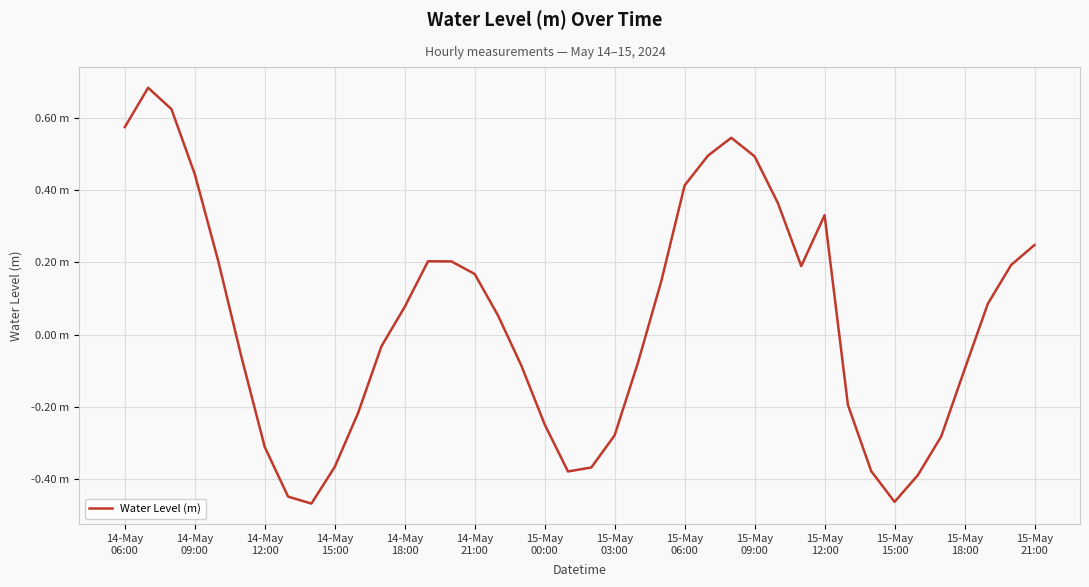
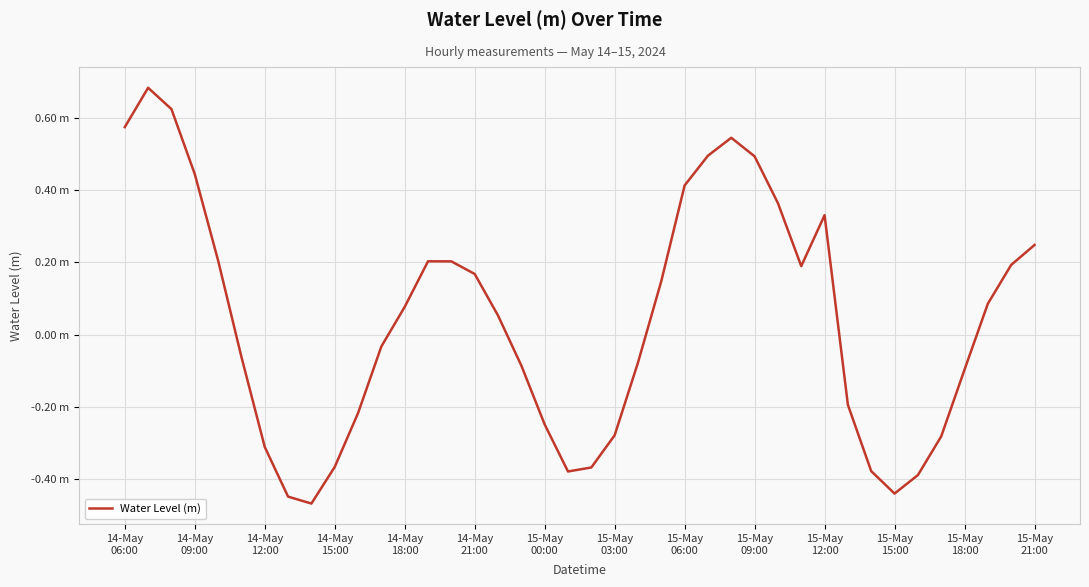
  {
    "14-May 06:00": "0.57 m",
    "14-May 09:00": "0.44 m",
    "14-May 12:00": "-0.31 m",
    "14-May 15:00": "-0.37 m",
    "14-May 18:00": "0.08 m",
    "14-May 21:00": "0.17 m",
    "15-May 00:00": "-0.25 m",
    "15-May 03:00": "-0.28 m",
    "15-May 06:00": "0.41 m",
    "15-May 09:00": "0.49 m",
    "15-May 12:00": "0.33 m",
-   "15-May 15:00": "-0.46 m",
+   "15-May 15:00": "-0.44 m",
    "15-May 18:00": "-0.10 m",
    "15-May 21:00": "0.25 m"
  }
